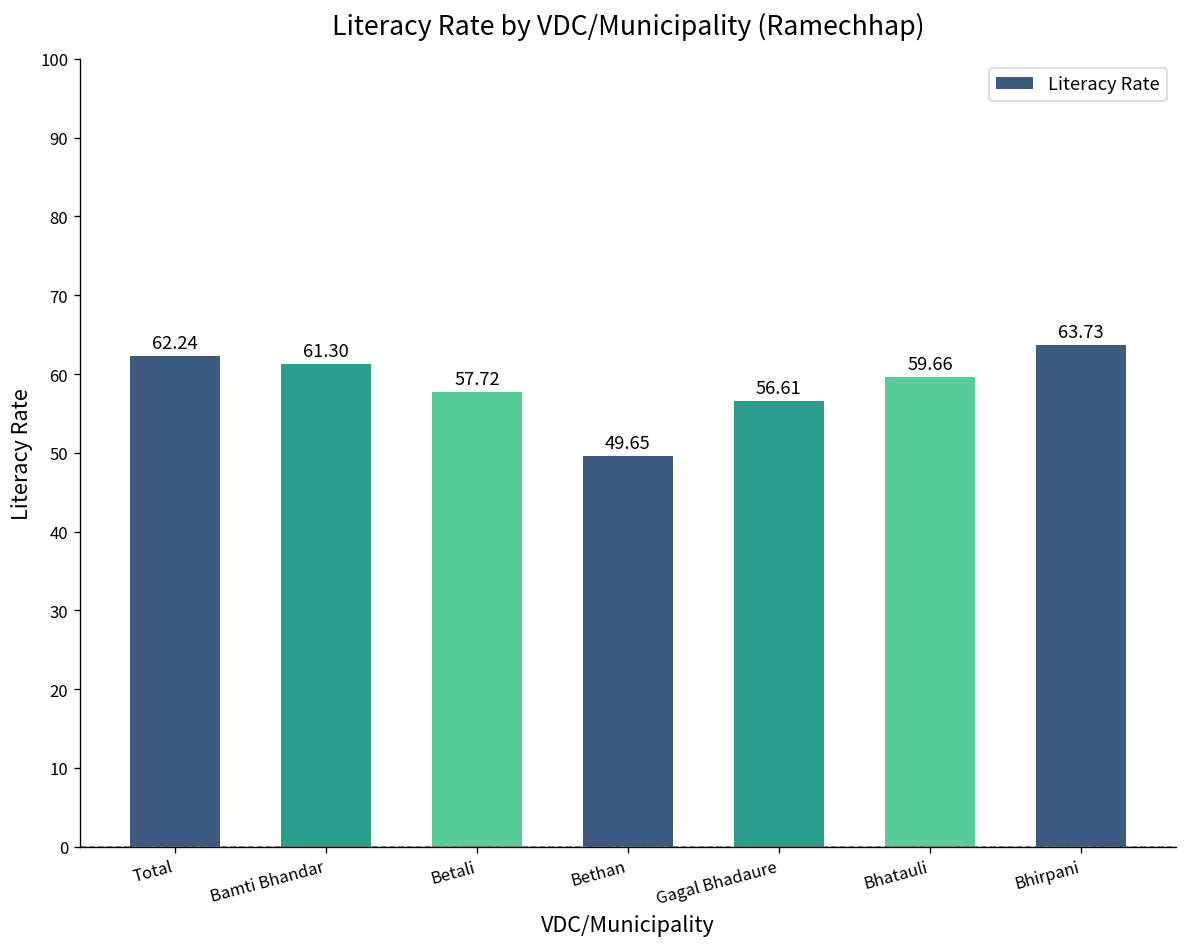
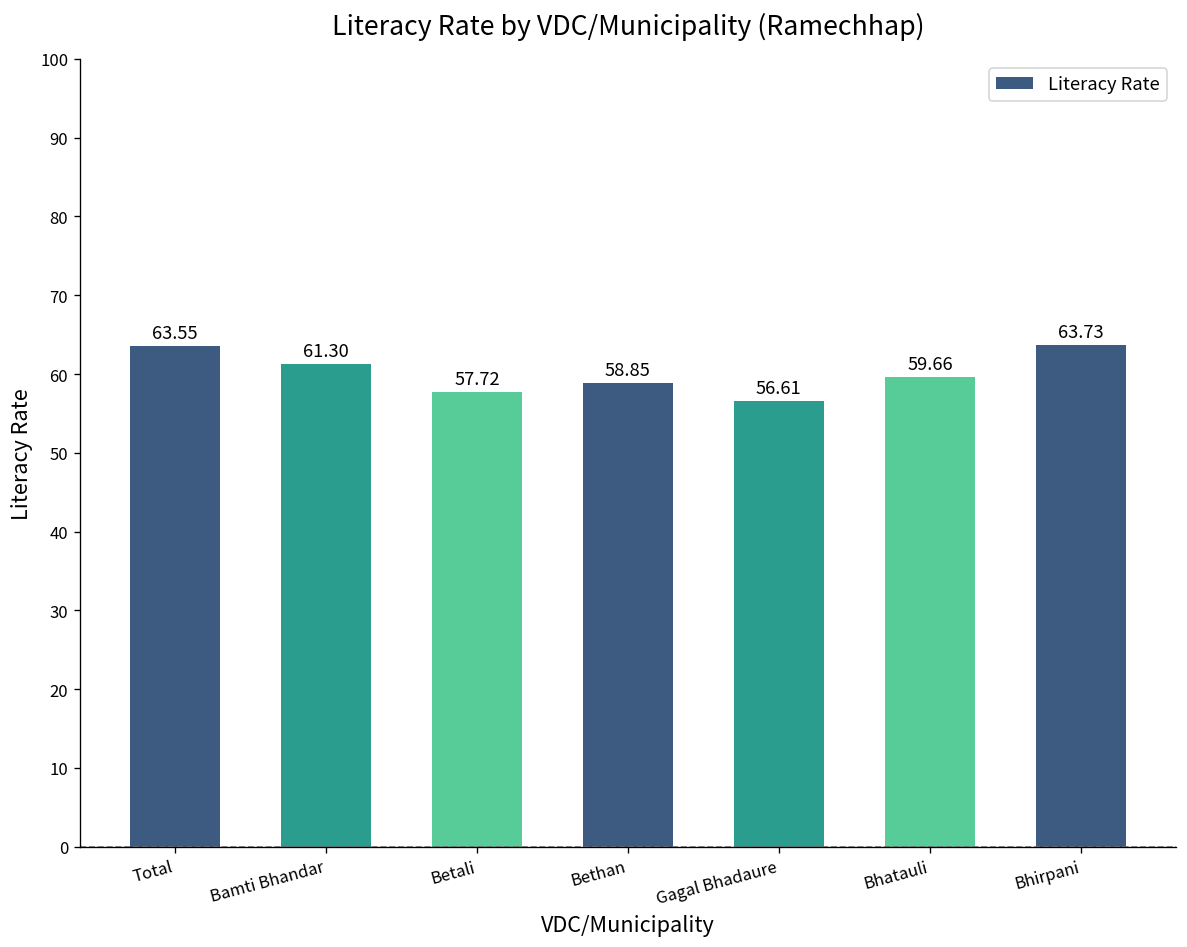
  {
-   "Total": 62.24,
+   "Total": 63.55,
    "Bamti Bhandar": 61.30,
    "Betali": 57.72,
-   "Bethan": 49.65,
+   "Bethan": 58.85,
    "Gagal Bhadaure": 56.61,
    "Bhatauli": 59.66,
    "Bhirpani": 63.73
  }
